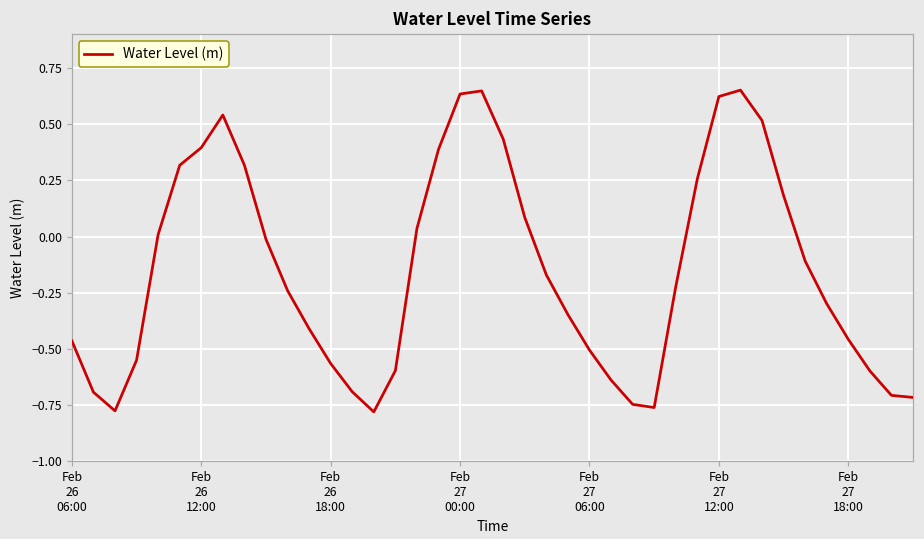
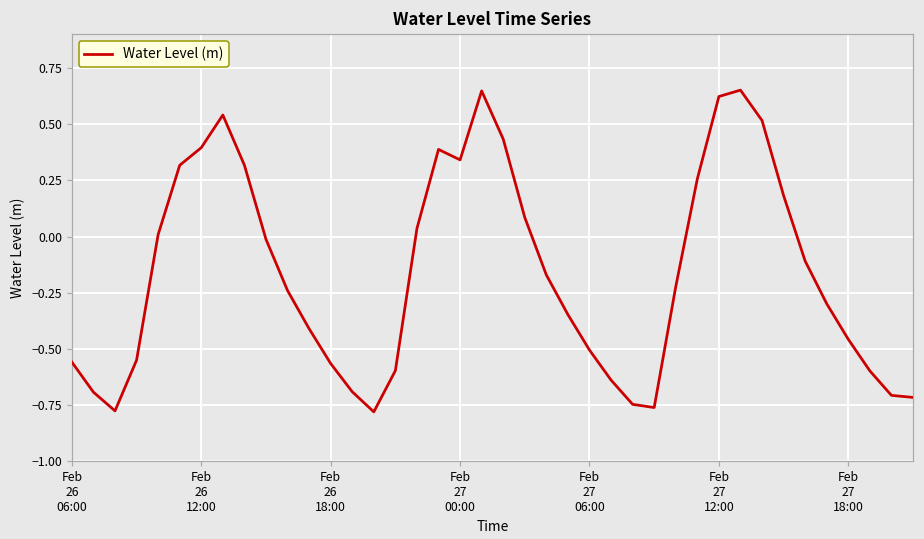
  {
-   "Feb 26 06:00": -0.46,
+   "Feb 26 06:00": -0.56,
    "Feb 26 12:00": 0.40,
    "Feb 26 18:00": -0.57,
-   "Feb 27 00:00": 0.63,
+   "Feb 27 00:00": 0.34,
    "Feb 27 06:00": -0.51,
    "Feb 27 12:00": 0.62,
    "Feb 27 18:00": -0.46
  }
